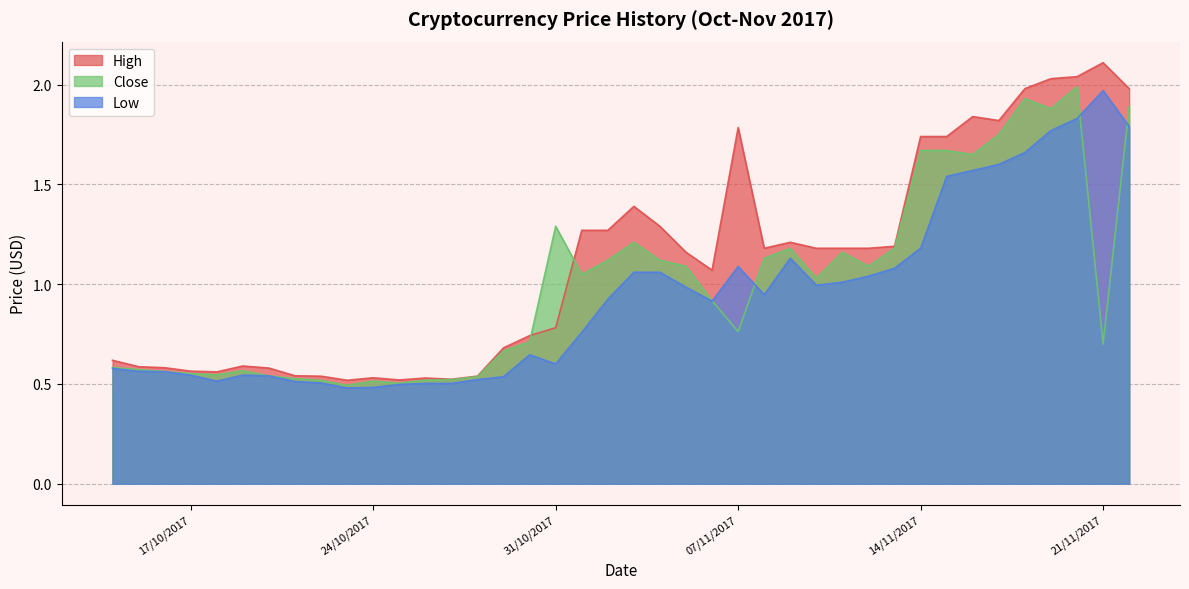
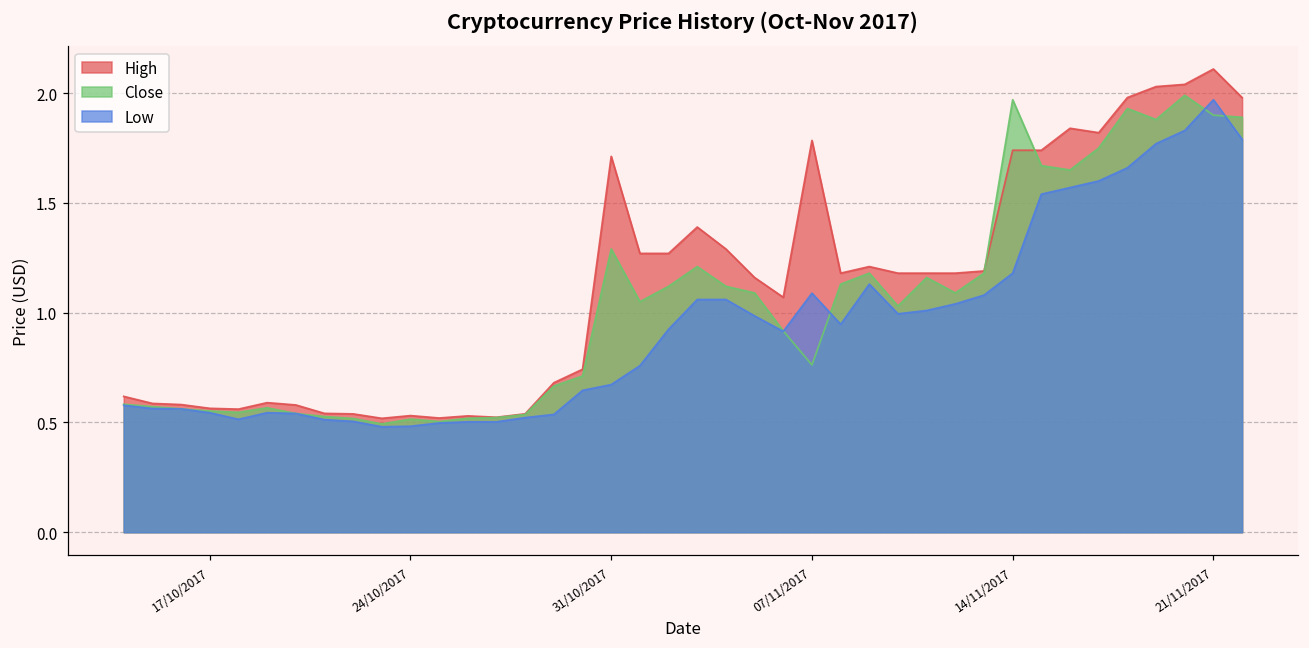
  {
    "High": {
      "24/10/2017": 0.53,
-     "31/10/2017": 0.78,
+     "31/10/2017": 1.71,
      "07/11/2017": 1.78,
      "14/11/2017": 1.74,
      "21/11/2017": 2.11
    },
    "Close": {
      "24/10/2017": 0.51,
      "31/10/2017": 1.29,
      "07/11/2017": 0.76,
-     "14/11/2017": 1.67,
-     "21/11/2017": 0.7
+     "14/11/2017": 1.97,
+     "21/11/2017": 1.9
    },
    "Low": {
      "24/10/2017": 0.48,
-     "31/10/2017": 0.60,
+     "31/10/2017": 0.67,
      "07/11/2017": 1.09,
      "14/11/2017": 1.18,
      "21/11/2017": 1.97
    }
  }
